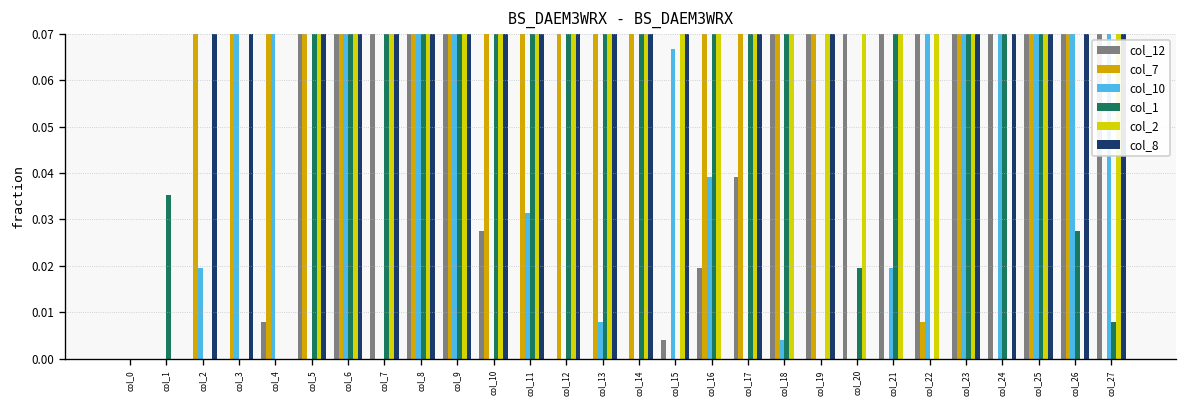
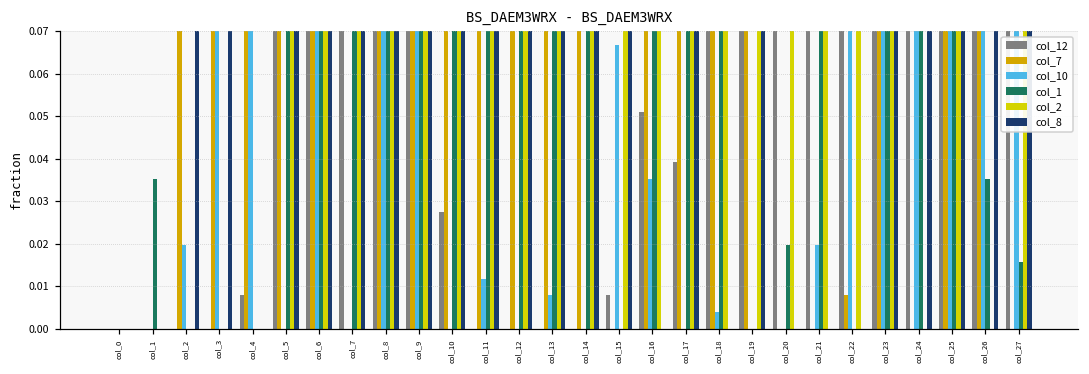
  {
    "col_12": {
      "col_0": 0.000,
      "col_1": 0.000,
      "col_2": 0.000,
      "col_3": 0.000,
      "col_4": 0.008,
      "col_10": 0.027,
      "col_11": 0.000,
      "col_12": 0.000,
      "col_13": 0.000,
      "col_14": 0.000,
-     "col_15": 0.004,
-     "col_16": 0.020,
+     "col_15": 0.008,
+     "col_16": 0.051,
      "col_17": 0.039
    },
    "col_10": {
      "col_0": 0.000,
      "col_1": 0.000,
      "col_2": 0.020,
      "col_5": 0.000,
      "col_7": 0.000,
      "col_10": 0.000,
-     "col_11": 0.031,
+     "col_11": 0.012,
      "col_12": 0.000,
      "col_13": 0.008,
      "col_14": 0.000,
      "col_15": 0.067,
-     "col_16": 0.039,
+     "col_16": 0.035,
      "col_17": 0.000,
      "col_18": 0.004,
      "col_19": 0.000,
      "col_20": 0.000,
      "col_21": 0.020
    },
    "col_1": {
      "col_0": 0.000,
      "col_1": 0.035,
      "col_2": 0.000,
      "col_3": 0.000,
      "col_4": 0.000,
      "col_15": 0.000,
      "col_19": 0.000,
      "col_20": 0.020,
      "col_22": 0.000,
-     "col_26": 0.027,
-     "col_27": 0.008
+     "col_26": 0.035,
+     "col_27": 0.016
    },
    "col_8": {
      "col_0": 0.000,
      "col_1": 0.000,
      "col_4": 0.000,
      "col_16": 0.000,
      "col_18": 0.000,
      "col_20": 0.000,
      "col_21": 0.000,
      "col_22": 0.000
    }
  }
